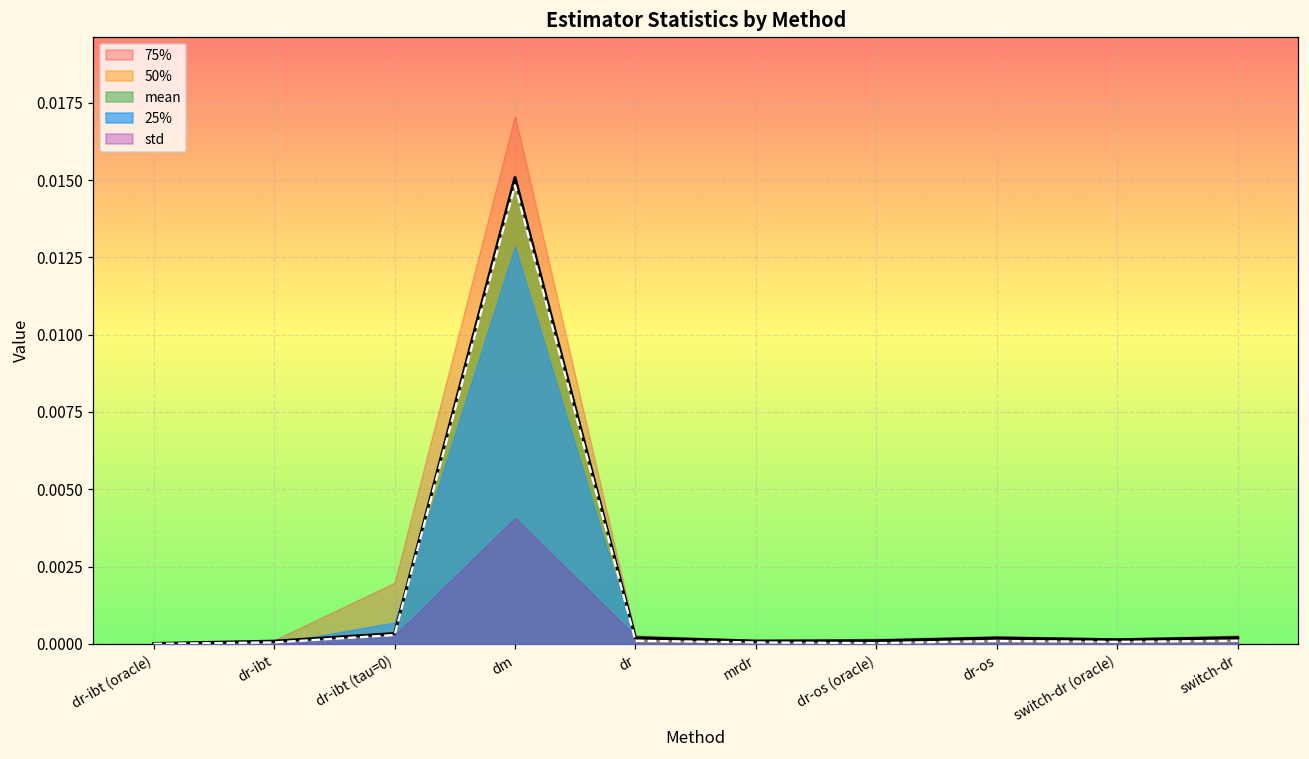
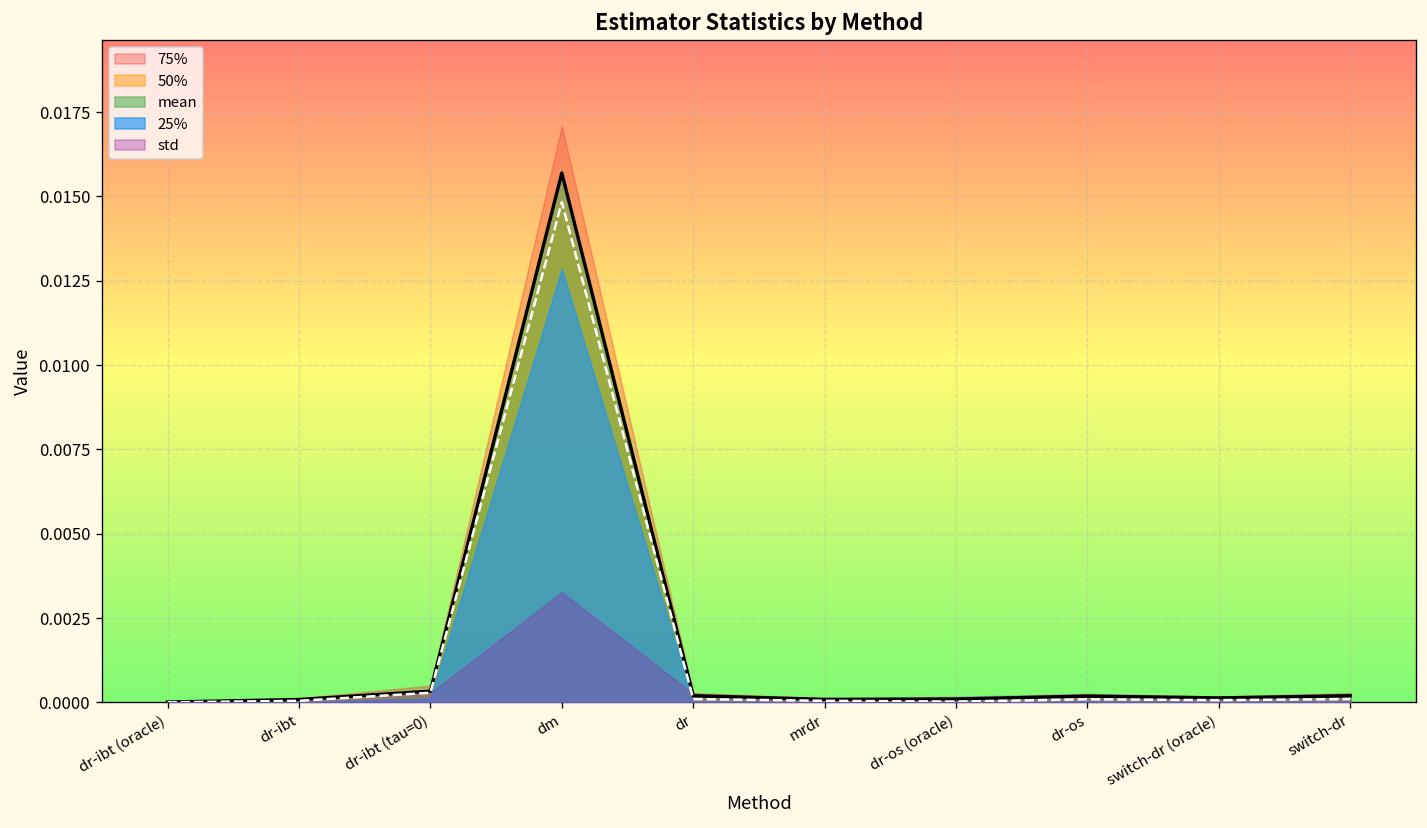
  {
    "75%": {
-     "dr-ibt (tau=0)": 0.0020,
+     "dr-ibt (tau=0)": 0.0005,
      "dm": 0.0171
    },
    "50%": {
      "dm": 0.0148
    },
    "mean": {
-     "dm": 0.0151
+     "dm": 0.0157
    },
    "25%": {
-     "dr-ibt (tau=0)": 0.0007,
+     "dr-ibt (tau=0)": 0.0001,
      "dm": 0.0129
    },
    "std": {
-     "dm": 0.0041
+     "dm": 0.0033
    }
  }
